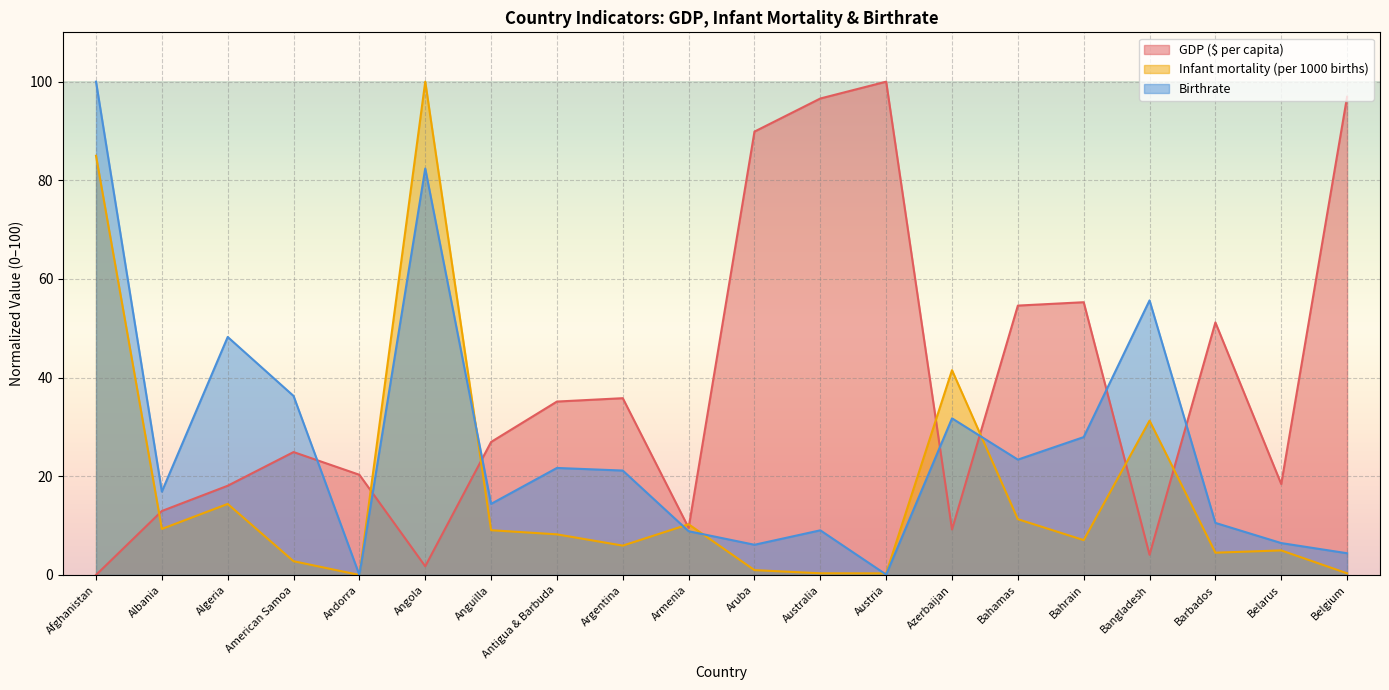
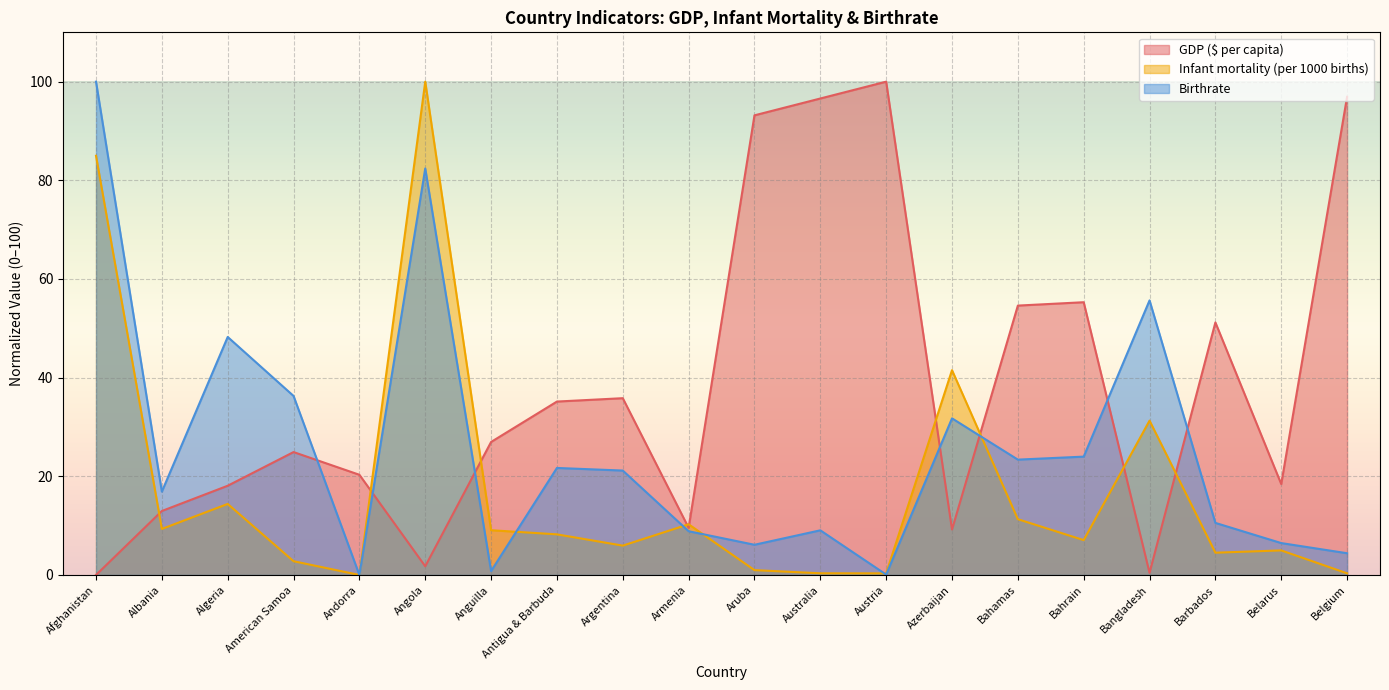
  {
    "GDP ($ per capita)": {
      "Afghanistan": 0,
      "Albania": 13,
      "Algeria": 18,
      "American Samoa": 25,
      "Andorra": 20,
      "Angola": 2,
      "Anguilla": 27,
      "Antigua & Barbuda": 35,
      "Argentina": 36,
      "Armenia": 10,
-     "Aruba": 90,
+     "Aruba": 93,
      "Australia": 97,
      "Austria": 100,
      "Azerbaijan": 9,
      "Bahamas": 55,
      "Bahrain": 55,
-     "Bangladesh": 4,
+     "Bangladesh": 0,
      "Barbados": 51,
      "Belarus": 18
    },
    "Infant mortality (per 1000 births)": {
      "Afghanistan": 85,
      "Albania": 9,
      "Algeria": 14,
      "American Samoa": 3,
      "Angola": 100,
      "Anguilla": 9,
      "Antigua & Barbuda": 8,
      "Argentina": 6,
      "Armenia": 10,
      "Aruba": 1,
      "Australia": 0,
      "Azerbaijan": 42,
      "Bahamas": 11,
      "Bahrain": 7,
      "Bangladesh": 31,
      "Barbados": 5,
      "Belarus": 5,
      "Belgium": 0
    },
    "Birthrate": {
      "Afghanistan": 100,
      "Albania": 17,
      "Algeria": 48,
      "American Samoa": 36,
      "Angola": 82,
-     "Anguilla": 14,
+     "Anguilla": 1,
      "Antigua & Barbuda": 22,
      "Argentina": 21,
      "Armenia": 9,
      "Aruba": 6,
      "Australia": 9,
      "Azerbaijan": 32,
      "Bahamas": 23,
-     "Bahrain": 28,
+     "Bahrain": 24,
      "Bangladesh": 56,
      "Barbados": 11,
      "Belarus": 6,
      "Belgium": 4
    }
  }
